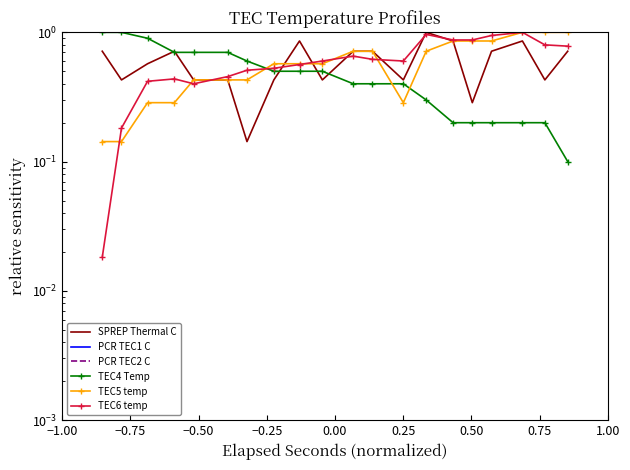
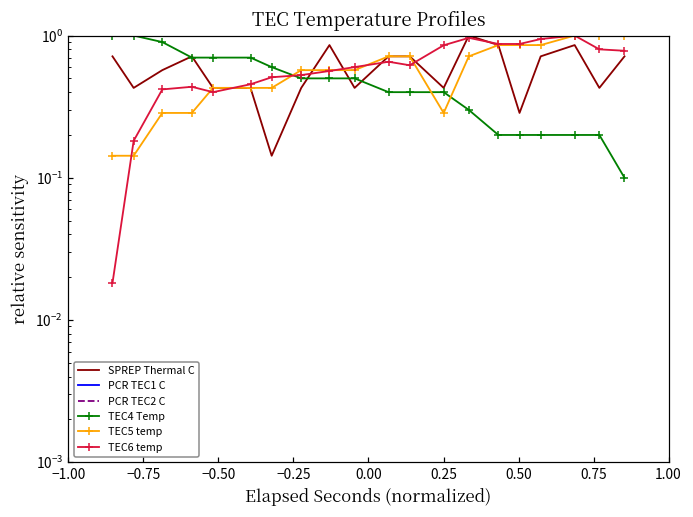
  {
    "SPREP Thermal C": {
      "0.25": 0.43
    },
    "PCR TEC2 C": {
      "0.25": 1.0
    },
    "TEC4 Temp": {
      "0.25": 0.4
    },
    "TEC5 temp": {
      "0.25": 0.29
    },
    "TEC6 temp": {
-     "0.25": 0.6
+     "0.25": 0.9
    }
  }
